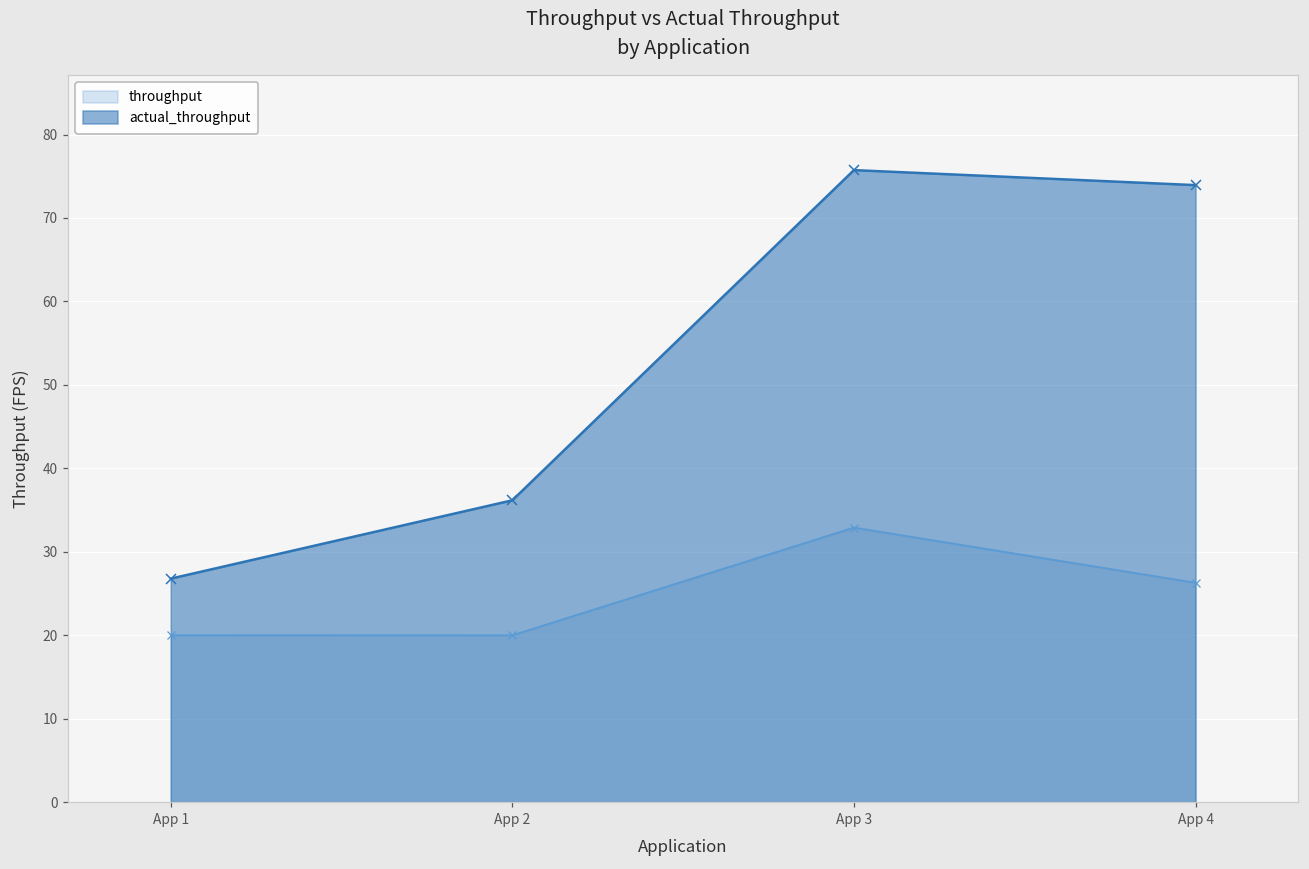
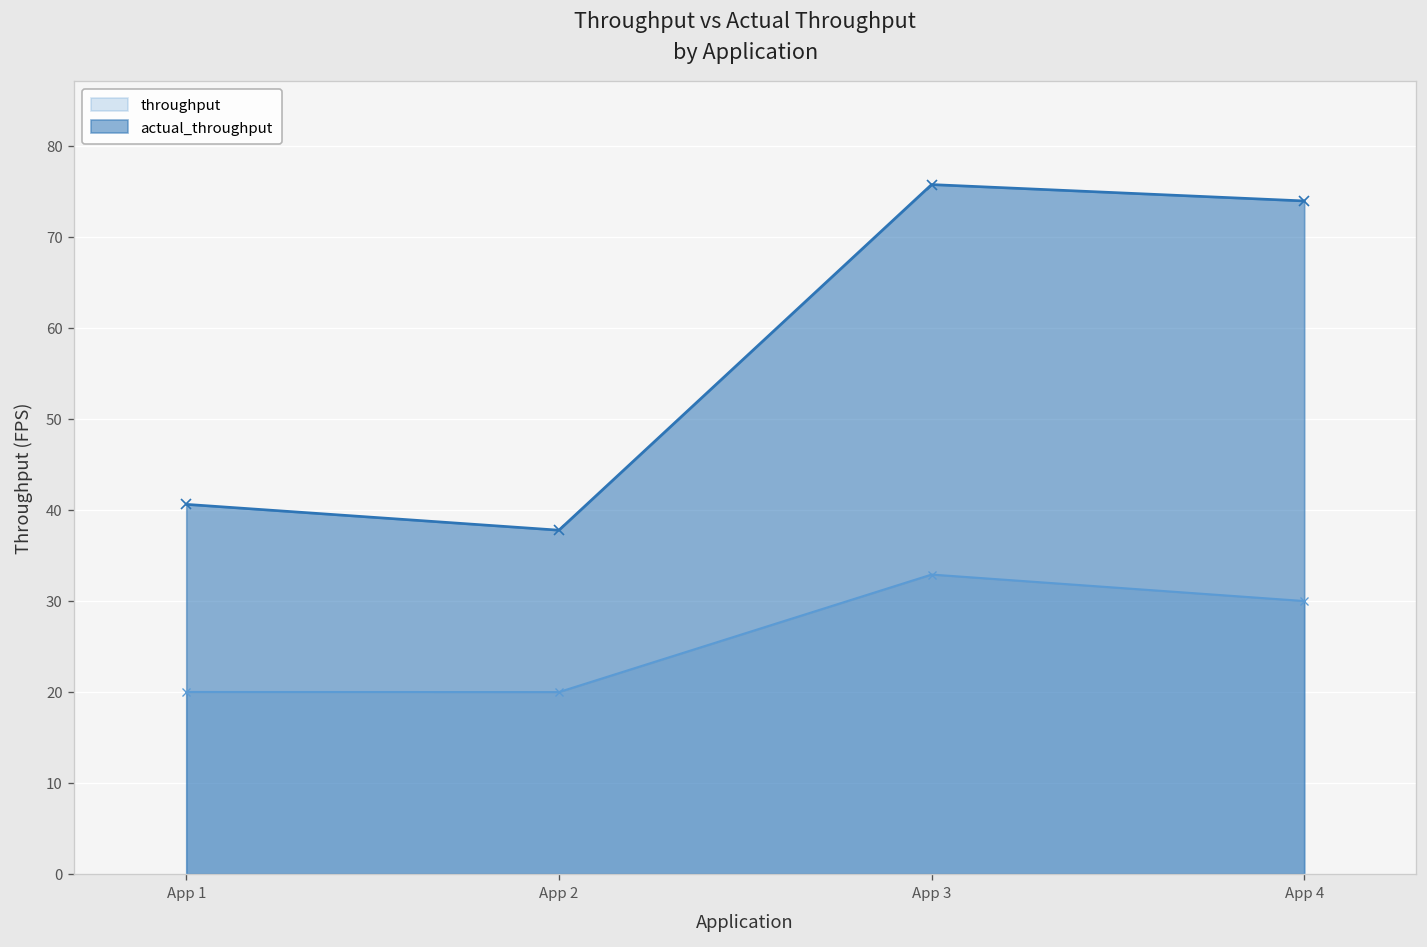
  {
    "throughput": {
      "App 1": 20,
      "App 2": 20,
      "App 3": 33,
-     "App 4": 26
+     "App 4": 30
    },
    "actual_throughput": {
-     "App 1": 27,
-     "App 2": 36,
+     "App 1": 41,
+     "App 2": 38,
      "App 3": 76,
      "App 4": 74
    }
  }
